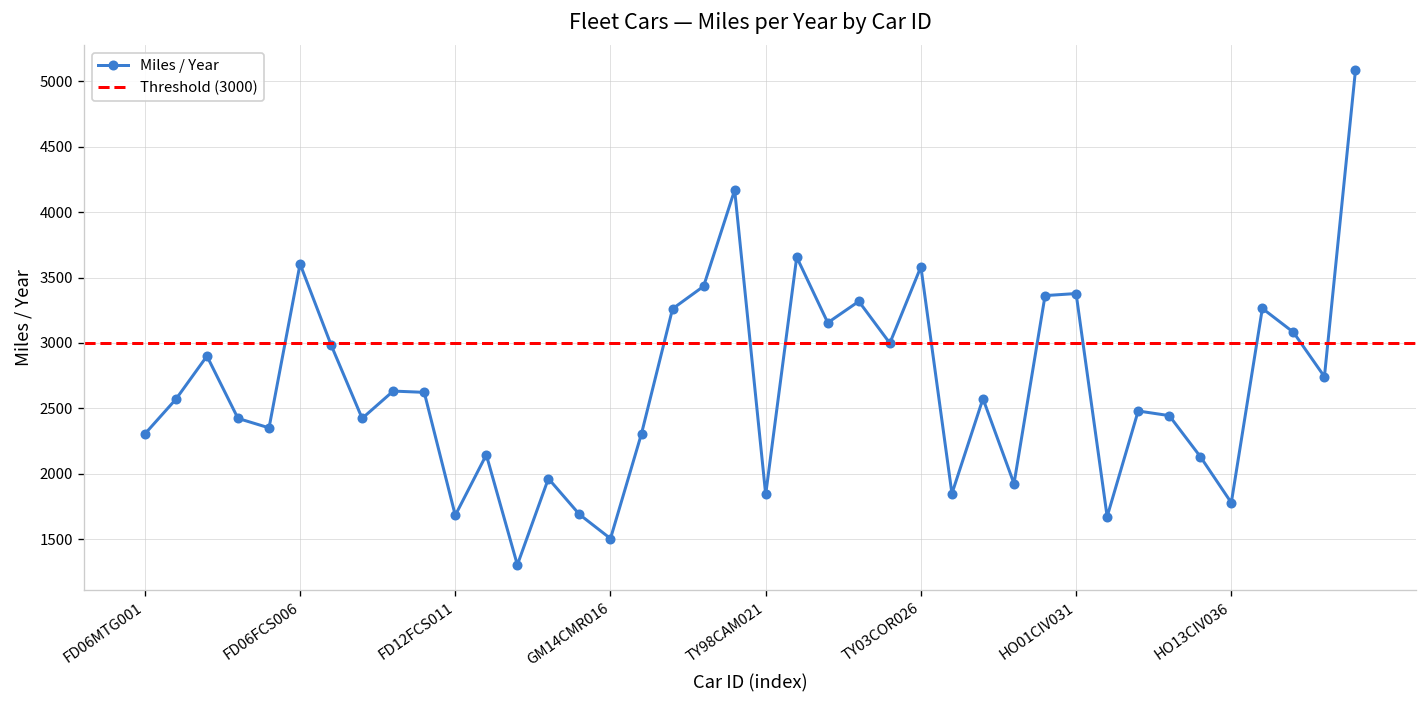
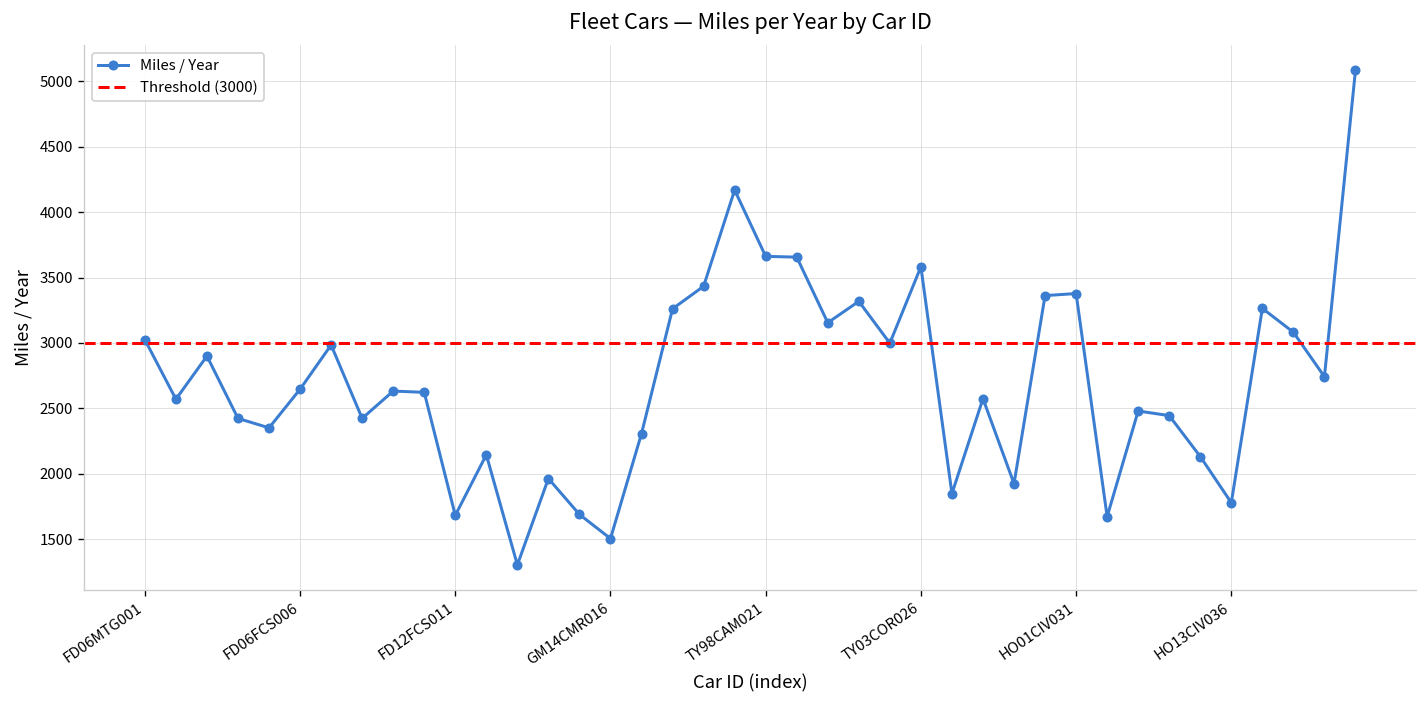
  {
-   "FD06MTG001": 2300,
-   "FD06FCS006": 3600,
+   "FD06MTG001": 3020,
+   "FD06FCS006": 2650,
    "FD12FCS011": 1680,
    "GM14CMR016": 1500,
-   "TY98CAM021": 1840,
+   "TY98CAM021": 3660,
    "TY03COR026": 3580,
    "HO01CIV031": 3380,
    "HO13CIV036": 1780
  }
